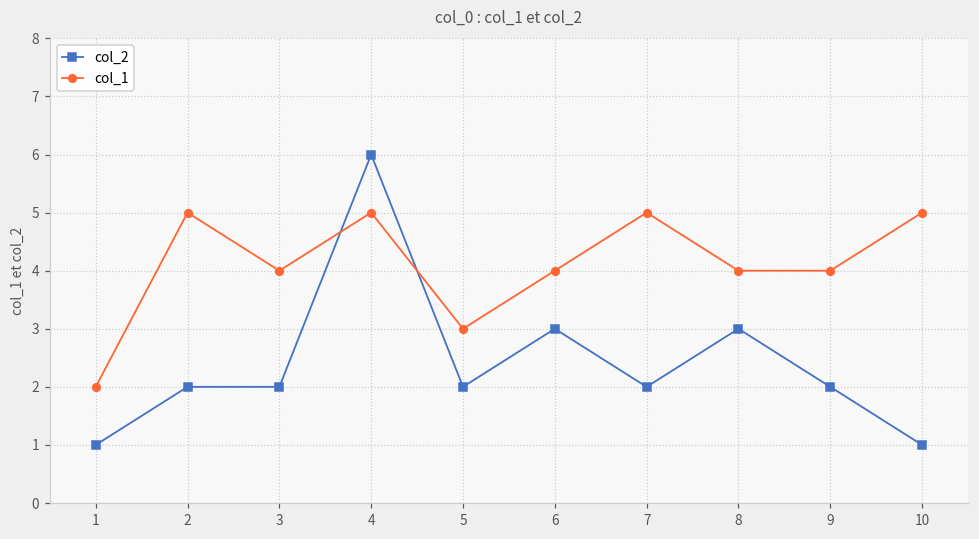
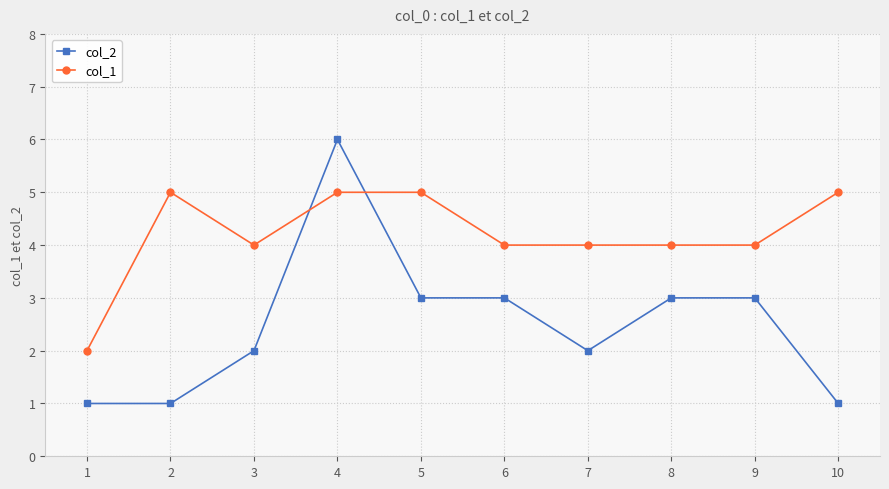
  {
    "col_2": {
      "1": 1,
-     "2": 2,
+     "2": 1,
      "3": 2,
      "4": 6,
-     "5": 2,
+     "5": 3,
      "6": 3,
      "7": 2,
      "8": 3,
-     "9": 2,
+     "9": 3,
      "10": 1
    },
    "col_1": {
      "1": 2,
      "2": 5,
      "3": 4,
      "4": 5,
-     "5": 3,
+     "5": 5,
      "6": 4,
-     "7": 5,
+     "7": 4,
      "8": 4,
      "9": 4,
      "10": 5
    }
  }
